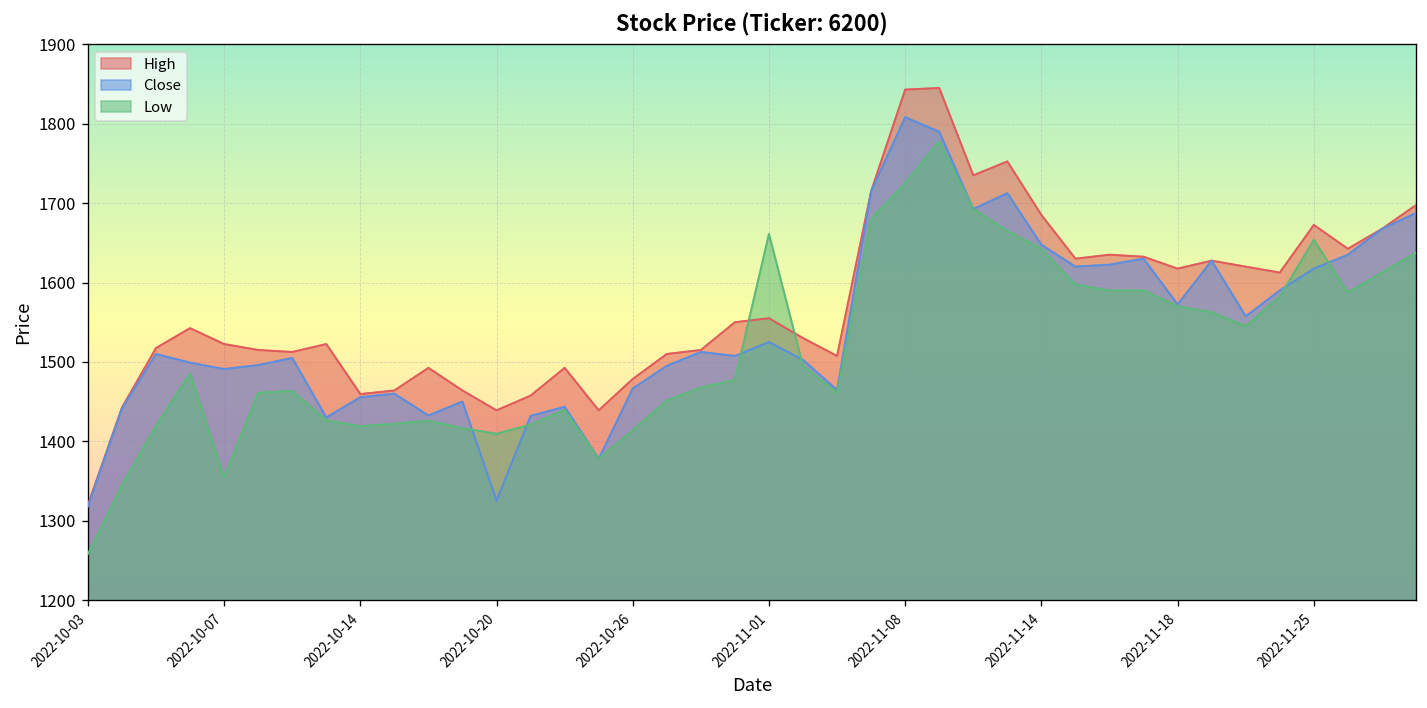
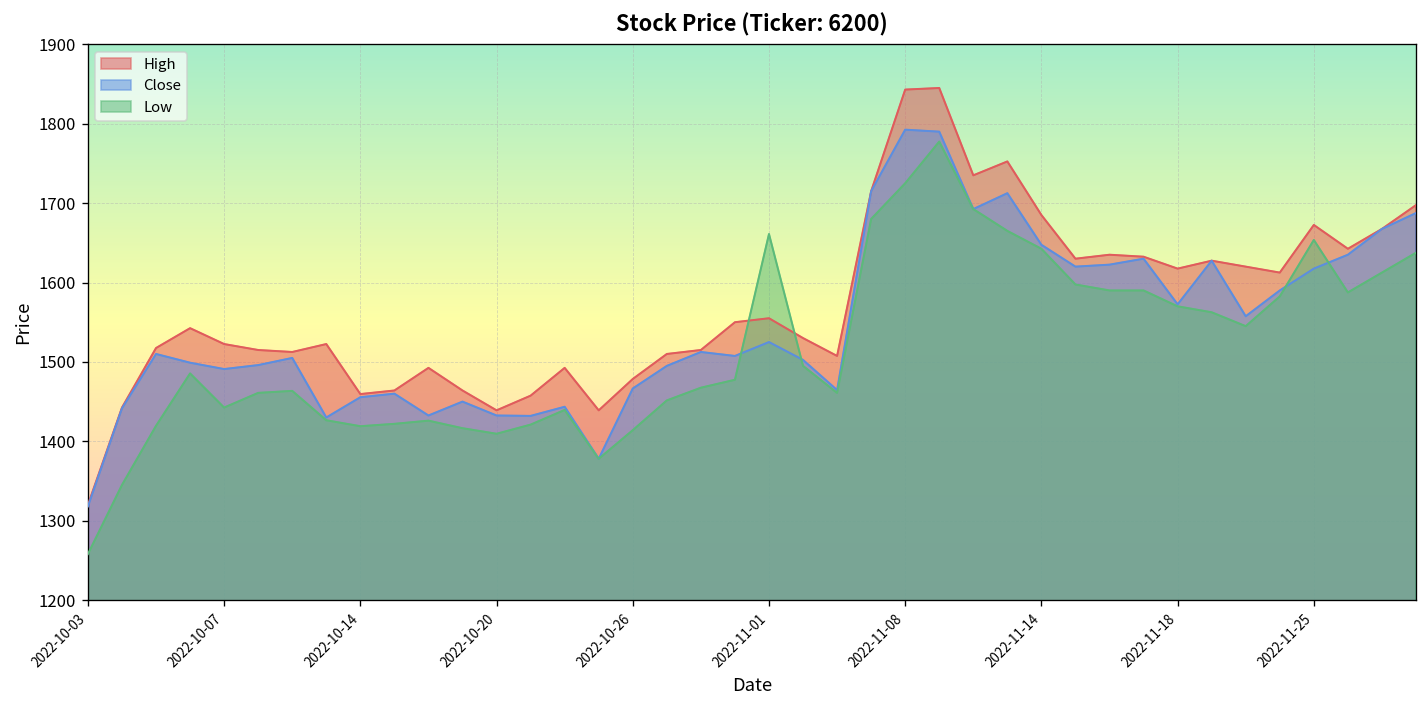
  {
    "High": {
      "2022-10-07": 1520,
      "2022-10-14": 1460,
      "2022-10-20": 1440,
      "2022-10-26": 1480,
      "2022-11-01": 1560,
      "2022-11-08": 1840,
      "2022-11-14": 1690,
      "2022-11-18": 1620,
      "2022-11-25": 1670
    },
    "Close": {
      "2022-10-07": 1490,
      "2022-10-14": 1460,
-     "2022-10-20": 1330,
+     "2022-10-20": 1430,
      "2022-10-26": 1470,
      "2022-11-01": 1530,
-     "2022-11-08": 1810,
+     "2022-11-08": 1790,
      "2022-11-14": 1650,
      "2022-11-25": 1620
    },
    "Low": {
      "2022-10-03": 1260,
-     "2022-10-07": 1350,
+     "2022-10-07": 1440,
      "2022-10-14": 1420,
      "2022-10-20": 1410,
      "2022-10-26": 1410,
      "2022-11-01": 1660,
      "2022-11-08": 1730,
      "2022-11-14": 1640,
      "2022-11-25": 1650
    }
  }
